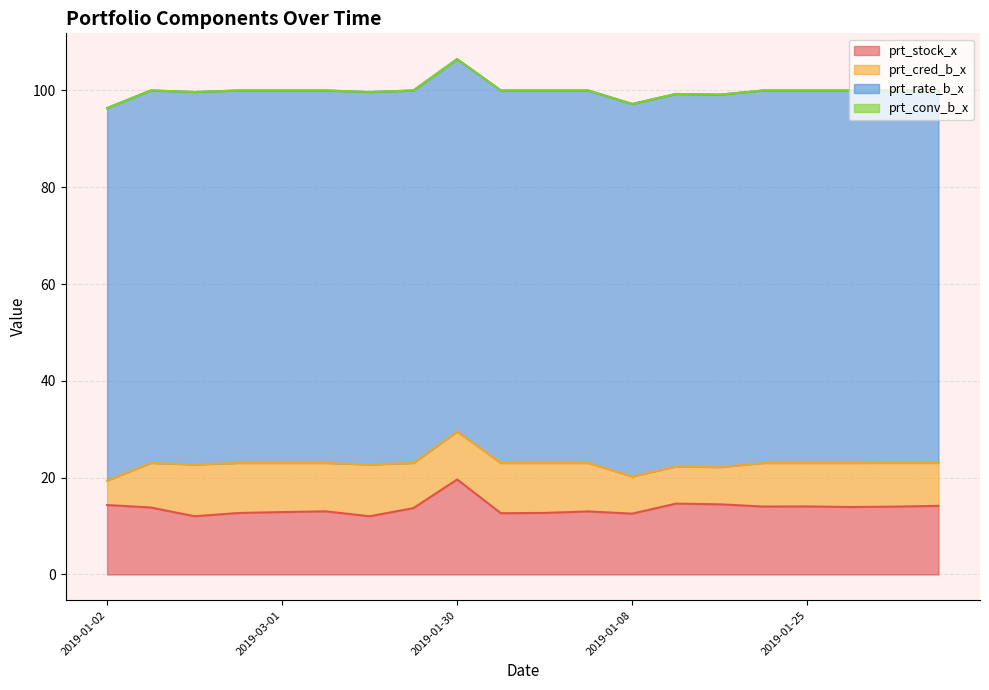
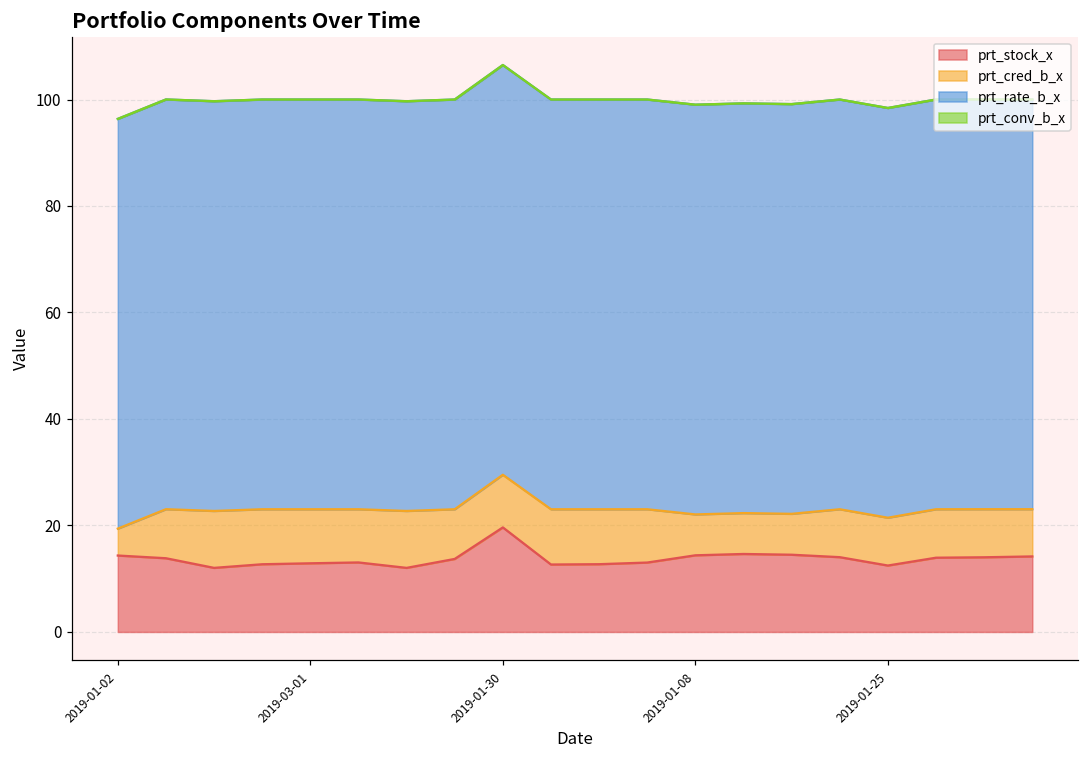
  {
    "prt_stock_x": {
      "2019-01-02": 14,
      "2019-03-01": 13,
      "2019-01-30": 20,
-     "2019-01-08": 13,
-     "2019-01-25": 14
+     "2019-01-08": 14,
+     "2019-01-25": 12
    },
    "prt_cred_b_x": {
      "2019-01-02": 5,
      "2019-03-01": 10,
      "2019-01-30": 10,
      "2019-01-08": 8,
      "2019-01-25": 9
    }
  }
